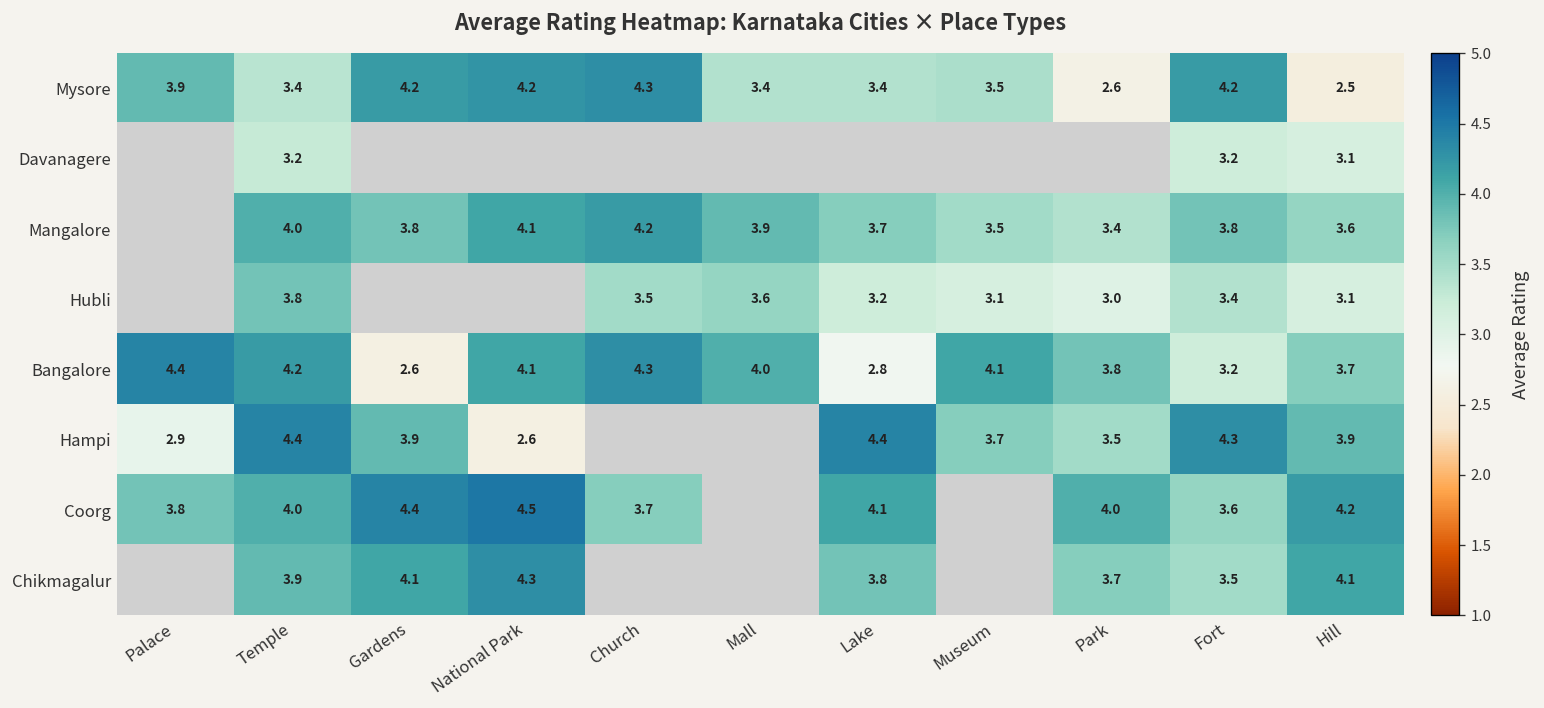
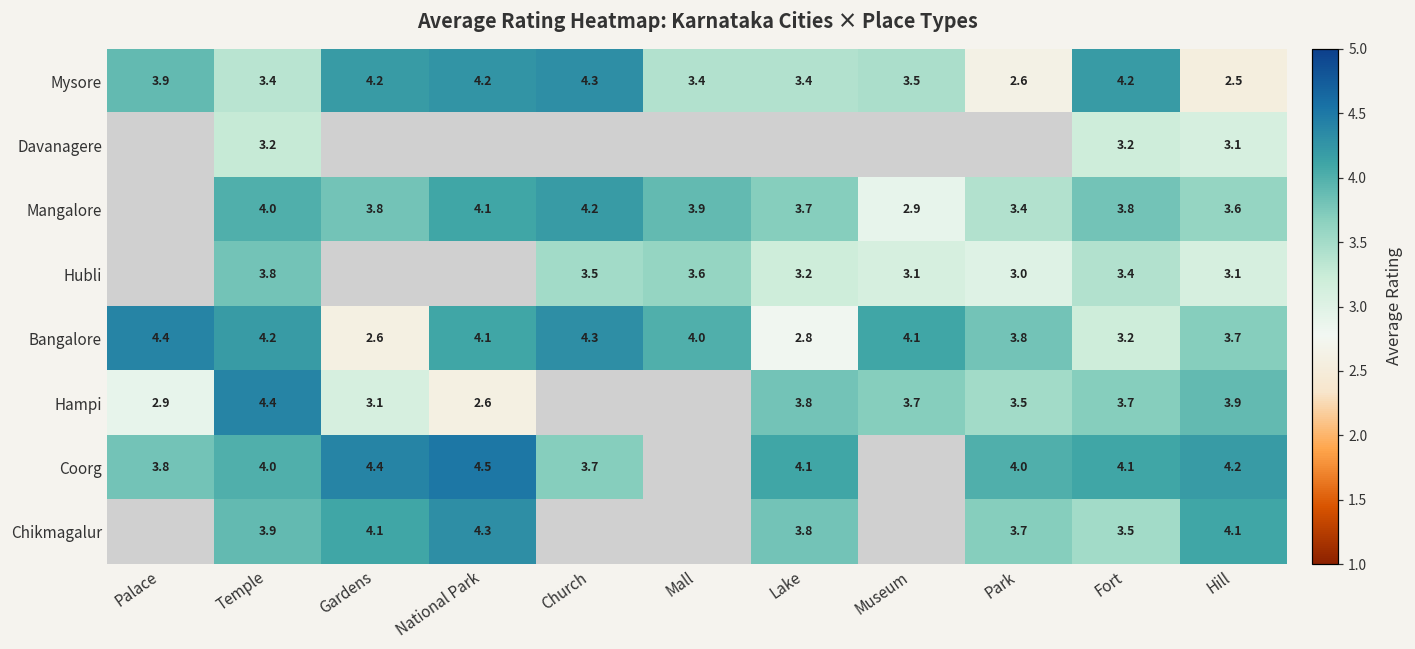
  {
    "Mysore": {
      "Palace": 3.9,
      "Temple": 3.4,
      "Gardens": 4.2,
      "National Park": 4.2,
      "Church": 4.3,
      "Mall": 3.4,
      "Lake": 3.4,
      "Museum": 3.5,
      "Park": 2.6,
      "Fort": 4.2,
      "Hill": 2.5
    },
    "Davanagere": {
      "Temple": 3.2,
      "Fort": 3.2,
      "Hill": 3.1
    },
    "Mangalore": {
      "Temple": 4.0,
      "Gardens": 3.8,
      "National Park": 4.1,
      "Church": 4.2,
      "Mall": 3.9,
      "Lake": 3.7,
-     "Museum": 3.5,
+     "Museum": 2.9,
      "Park": 3.4,
      "Fort": 3.8,
      "Hill": 3.6
    },
    "Hubli": {
      "Temple": 3.8,
      "Church": 3.5,
      "Mall": 3.6,
      "Lake": 3.2,
      "Museum": 3.1,
      "Park": 3.0,
      "Fort": 3.4,
      "Hill": 3.1
    },
    "Bangalore": {
      "Palace": 4.4,
      "Temple": 4.2,
      "Gardens": 2.6,
      "National Park": 4.1,
      "Church": 4.3,
      "Mall": 4.0,
      "Lake": 2.8,
      "Museum": 4.1,
      "Park": 3.8,
      "Fort": 3.2,
      "Hill": 3.7
    },
    "Hampi": {
      "Palace": 2.9,
      "Temple": 4.4,
-     "Gardens": 3.9,
+     "Gardens": 3.1,
      "National Park": 2.6,
-     "Lake": 4.4,
+     "Lake": 3.8,
      "Museum": 3.7,
      "Park": 3.5,
-     "Fort": 4.3,
+     "Fort": 3.7,
      "Hill": 3.9
    },
    "Coorg": {
      "Palace": 3.8,
      "Temple": 4.0,
      "Gardens": 4.4,
      "National Park": 4.5,
      "Church": 3.7,
      "Lake": 4.1,
      "Park": 4.0,
-     "Fort": 3.6,
+     "Fort": 4.1,
      "Hill": 4.2
    },
    "Chikmagalur": {
      "Temple": 3.9,
      "Gardens": 4.1,
      "National Park": 4.3,
      "Lake": 3.8,
      "Park": 3.7,
      "Fort": 3.5,
      "Hill": 4.1
    }
  }
